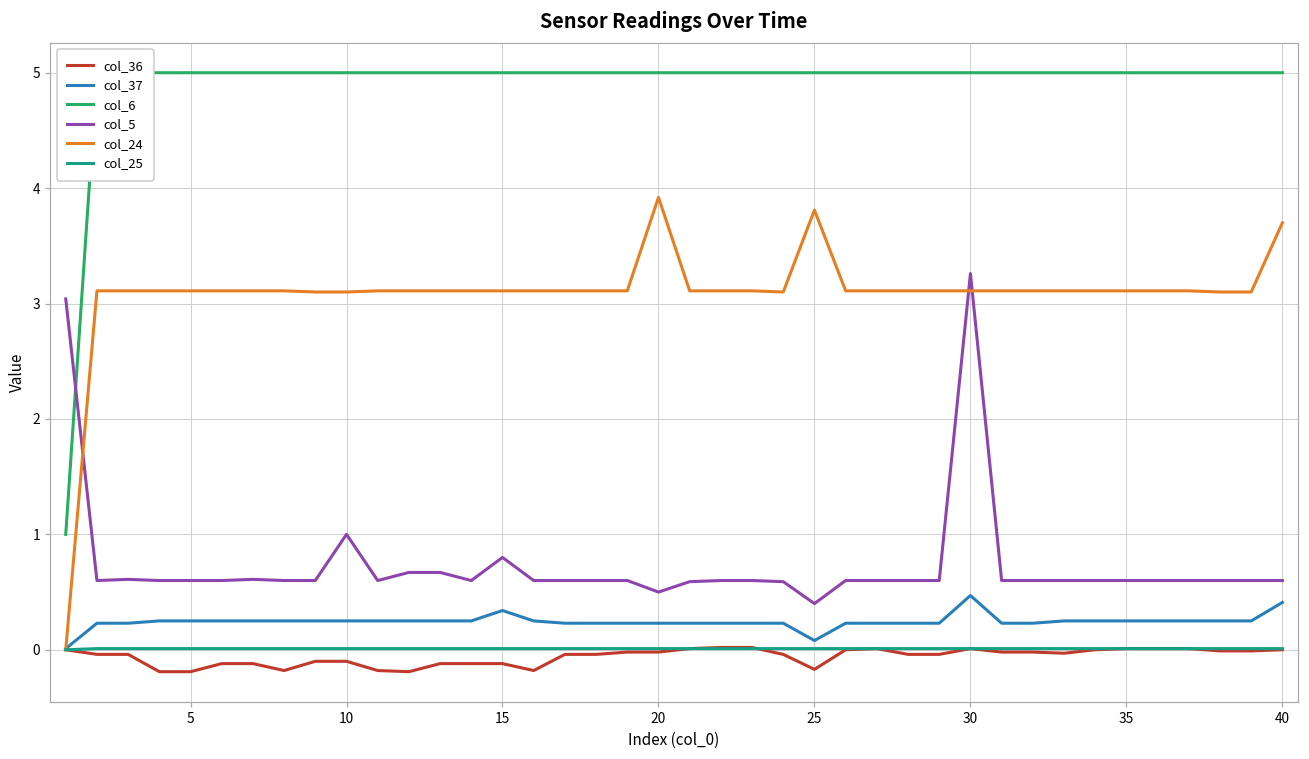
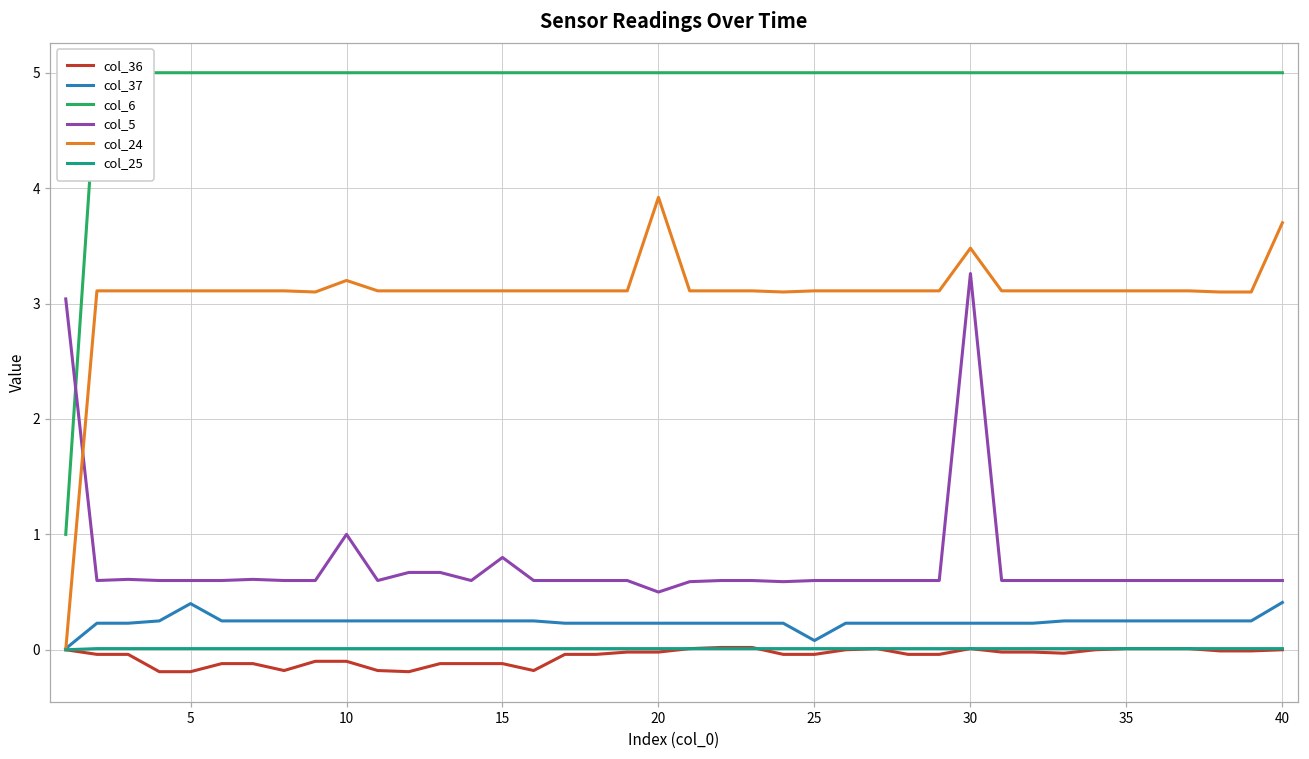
  {
    "col_36": {
      "5": -0.19,
      "10": -0.10,
      "15": -0.12,
      "20": -0.02,
-     "25": -0.17
+     "25": -0.04
    },
    "col_37": {
-     "5": 0.25,
+     "5": 0.40,
      "10": 0.25,
-     "15": 0.34,
+     "15": 0.25,
      "20": 0.23,
      "25": 0.08,
-     "30": 0.47,
+     "30": 0.23,
      "35": 0.25,
      "40": 0.41
    },
    "col_5": {
      "5": 0.6,
      "10": 1.0,
      "15": 0.8,
      "20": 0.5,
-     "25": 0.4,
+     "25": 0.6,
      "30": 3.26,
      "35": 0.6,
      "40": 0.6
    },
    "col_24": {
      "5": 3.11,
-     "10": 3.1,
+     "10": 3.2,
      "15": 3.11,
      "20": 3.92,
-     "25": 3.81,
-     "30": 3.11,
+     "25": 3.11,
+     "30": 3.48,
      "35": 3.11,
      "40": 3.70
    }
  }
